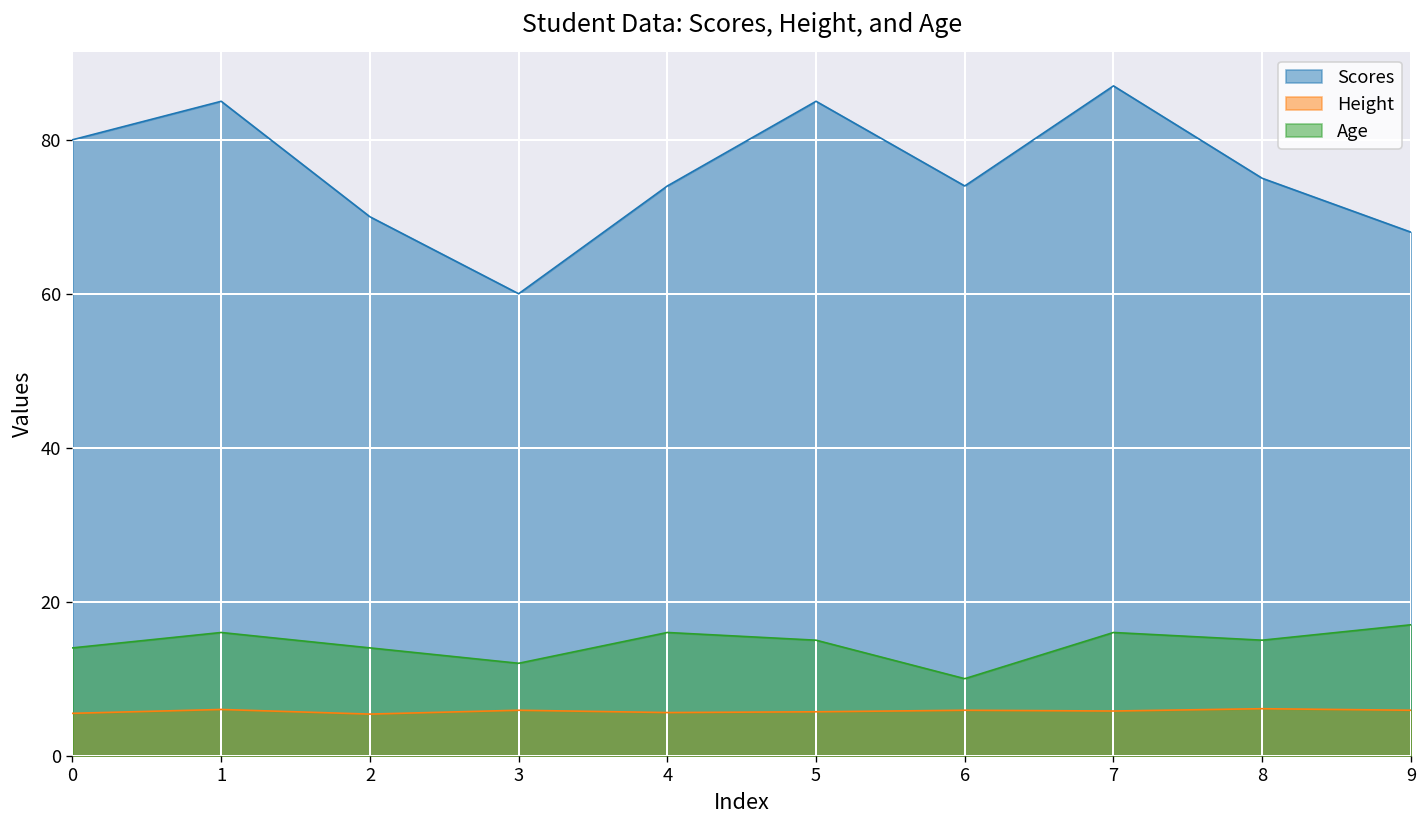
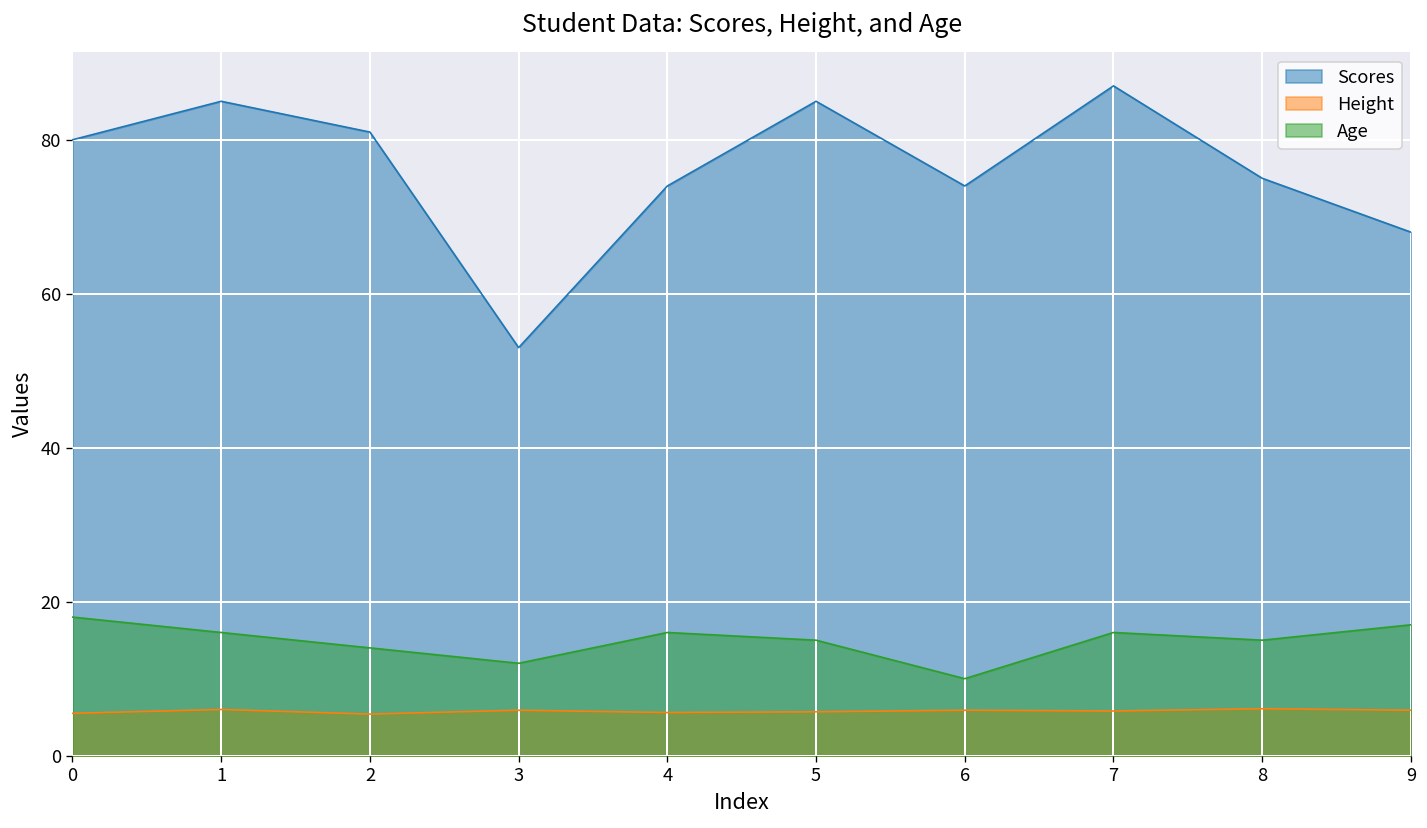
  {
    "Scores": {
      "0": 80,
      "1": 85,
-     "2": 70,
-     "3": 60,
+     "2": 81,
+     "3": 53,
      "4": 74,
      "5": 85,
      "6": 74,
      "7": 87,
      "8": 75,
      "9": 68
    },
    "Height": {
      "0": 6,
      "1": 6,
      "2": 5,
      "3": 6,
      "4": 6,
      "5": 6,
      "6": 6,
      "7": 6,
      "8": 6,
      "9": 6
    },
    "Age": {
-     "0": 14,
+     "0": 18,
      "1": 16,
      "2": 14,
      "3": 12,
      "4": 16,
      "5": 15,
      "6": 10,
      "7": 16,
      "8": 15,
      "9": 17
    }
  }
